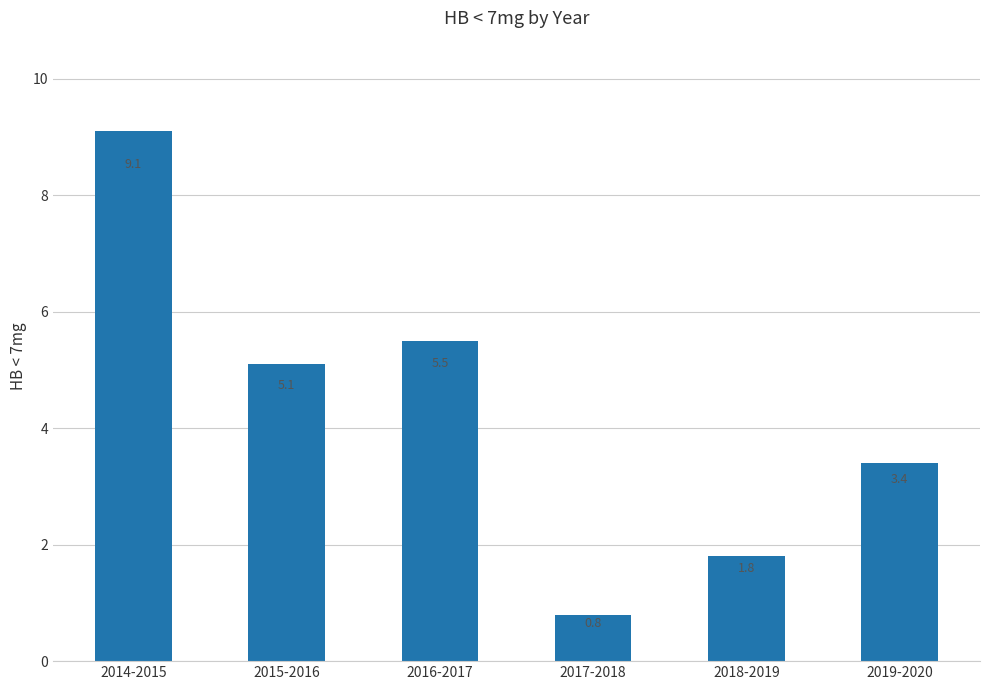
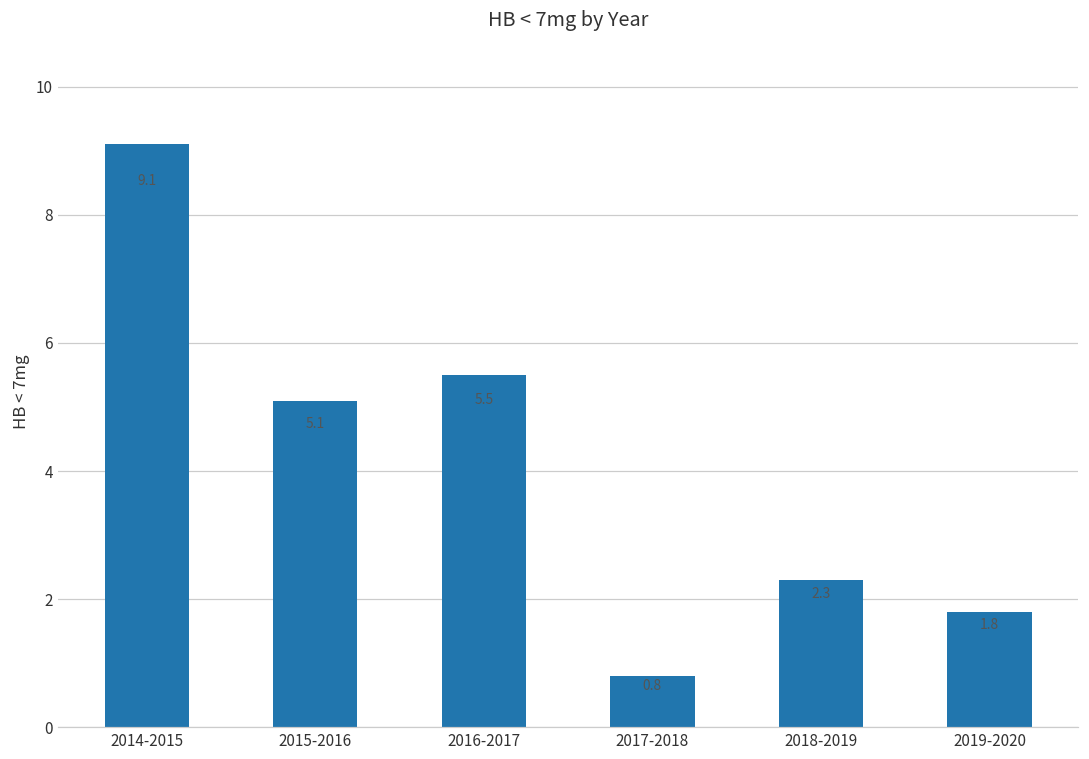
  {
    "2014-2015": 9.1,
    "2015-2016": 5.1,
    "2016-2017": 5.5,
    "2017-2018": 0.8,
-   "2018-2019": 1.8,
-   "2019-2020": 3.4
+   "2018-2019": 2.3,
+   "2019-2020": 1.8
  }
